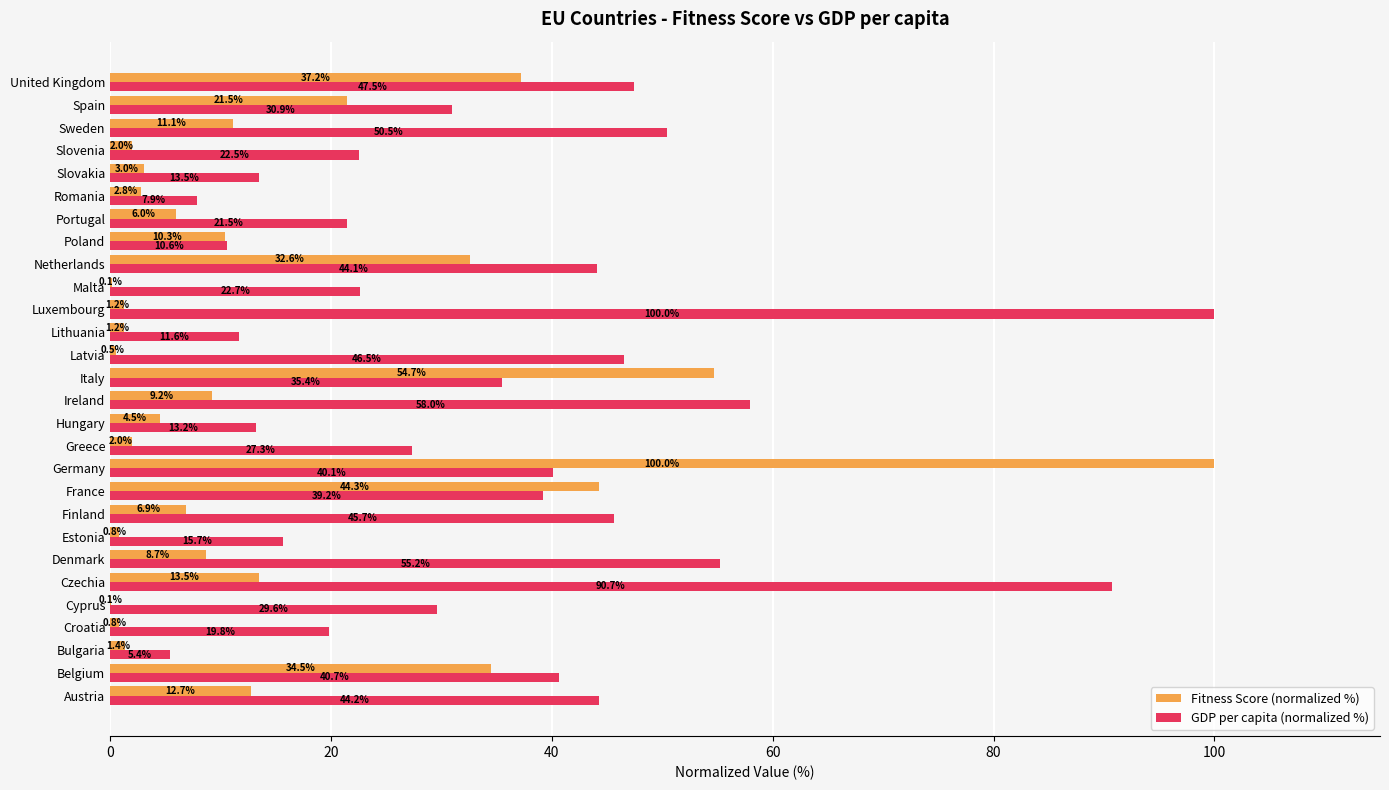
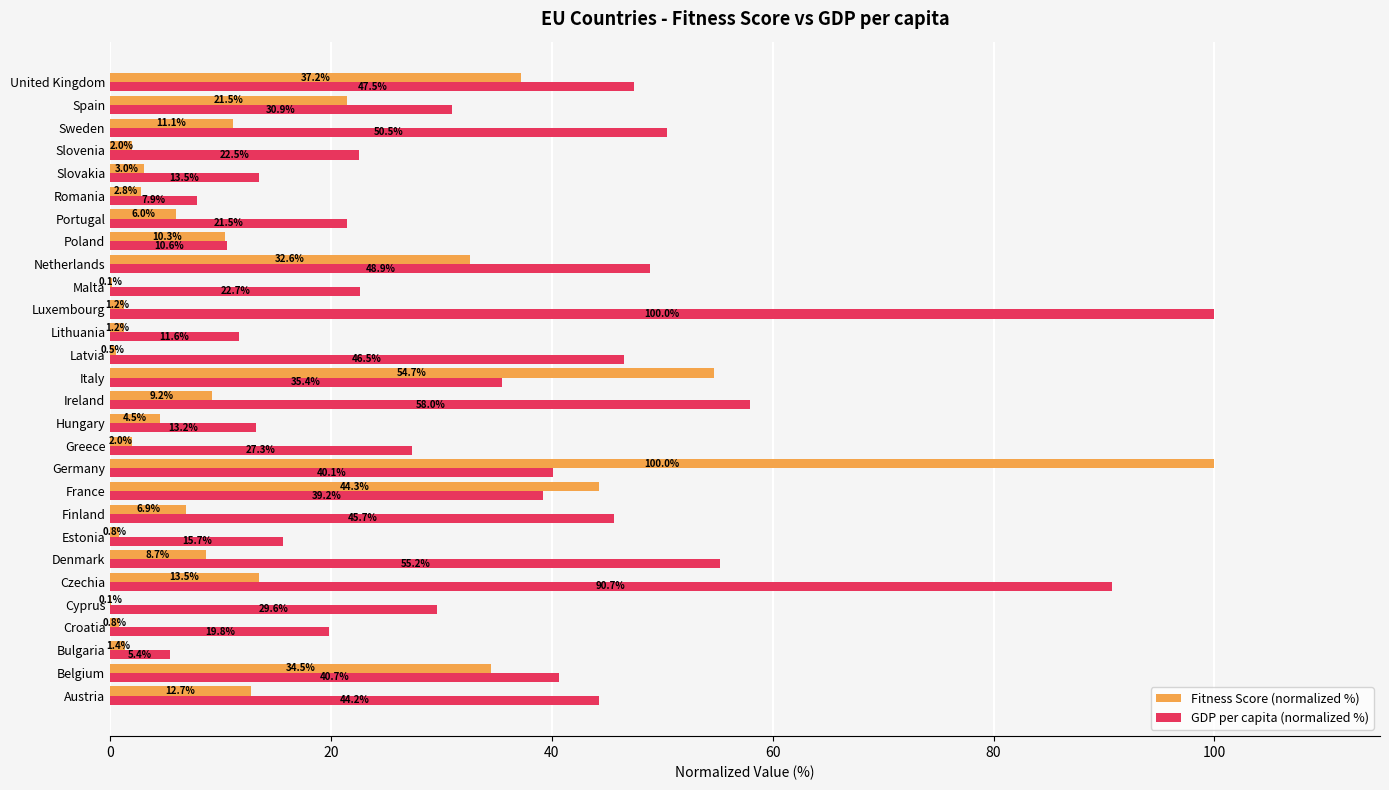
  {
    "Fitness Score (normalized %)": {
      "United Kingdom": "37.2%",
      "Spain": "21.5%",
      "Sweden": "11.1%",
      "Slovenia": "2.0%",
      "Slovakia": "3.0%",
      "Romania": "2.8%",
      "Portugal": "6.0%",
      "Poland": "10.3%",
      "Netherlands": "32.6%",
      "Malta": "0.1%",
      "Luxembourg": "1.2%",
      "Lithuania": "1.2%",
      "Latvia": "0.5%",
      "Italy": "54.7%",
      "Ireland": "9.2%",
      "Hungary": "4.5%",
      "Greece": "2.0%",
      "Germany": "100.0%",
      "France": "44.3%",
      "Finland": "6.9%",
      "Estonia": "0.8%",
      "Denmark": "8.7%",
      "Czechia": "13.5%",
      "Cyprus": "0.1%",
      "Croatia": "0.8%",
      "Bulgaria": "1.4%",
      "Belgium": "34.5%",
      "Austria": "12.7%"
    },
    "GDP per capita (normalized %)": {
      "United Kingdom": "47.5%",
      "Spain": "30.9%",
      "Sweden": "50.5%",
      "Slovenia": "22.5%",
      "Slovakia": "13.5%",
      "Romania": "7.9%",
      "Portugal": "21.5%",
      "Poland": "10.6%",
-     "Netherlands": "44.1%",
+     "Netherlands": "48.9%",
      "Malta": "22.7%",
      "Luxembourg": "100.0%",
      "Lithuania": "11.6%",
      "Latvia": "46.5%",
      "Italy": "35.4%",
      "Ireland": "58.0%",
      "Hungary": "13.2%",
      "Greece": "27.3%",
      "Germany": "40.1%",
      "France": "39.2%",
      "Finland": "45.7%",
      "Estonia": "15.7%",
      "Denmark": "55.2%",
      "Czechia": "90.7%",
      "Cyprus": "29.6%",
      "Croatia": "19.8%",
      "Bulgaria": "5.4%",
      "Belgium": "40.7%",
      "Austria": "44.2%"
    }
  }
